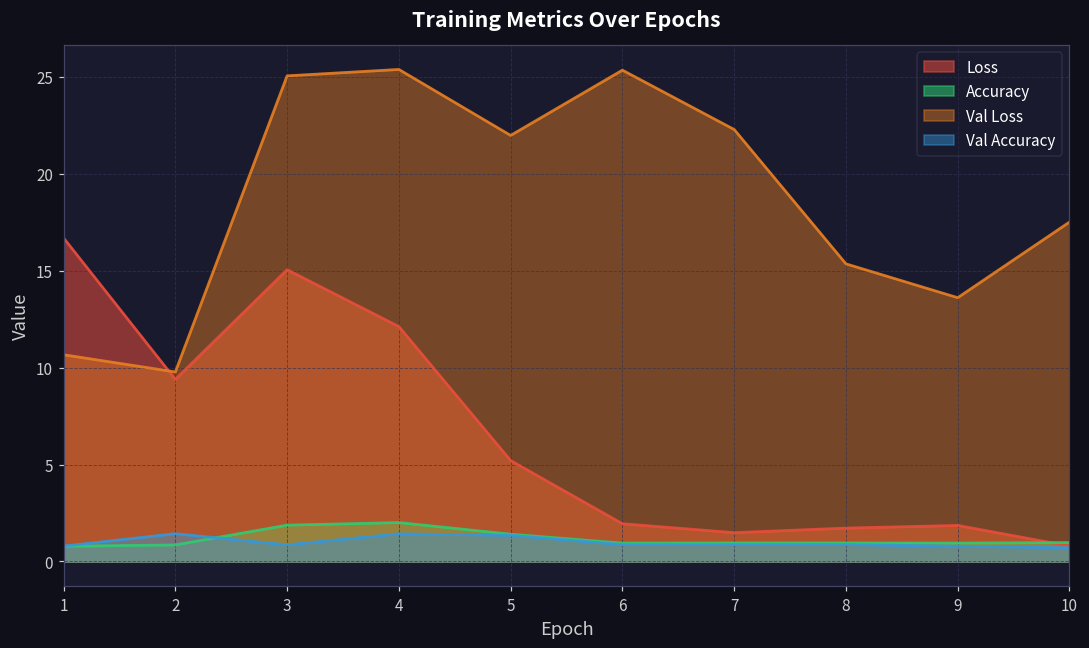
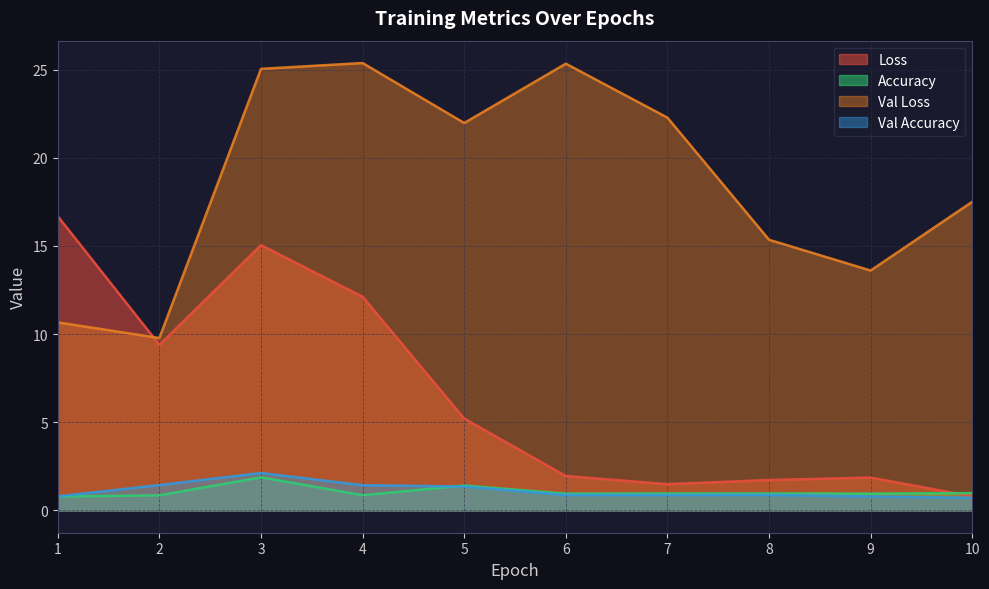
  {
    "Accuracy": {
      "2": 0.9,
      "3": 1.9,
-     "4": 2.0,
+     "4": 0.9,
      "9": 0.9,
      "10": 1.0
    },
    "Val Accuracy": {
      "2": 1.4,
-     "3": 0.9,
+     "3": 2.1,
      "4": 1.4,
      "9": 0.8
    }
  }
